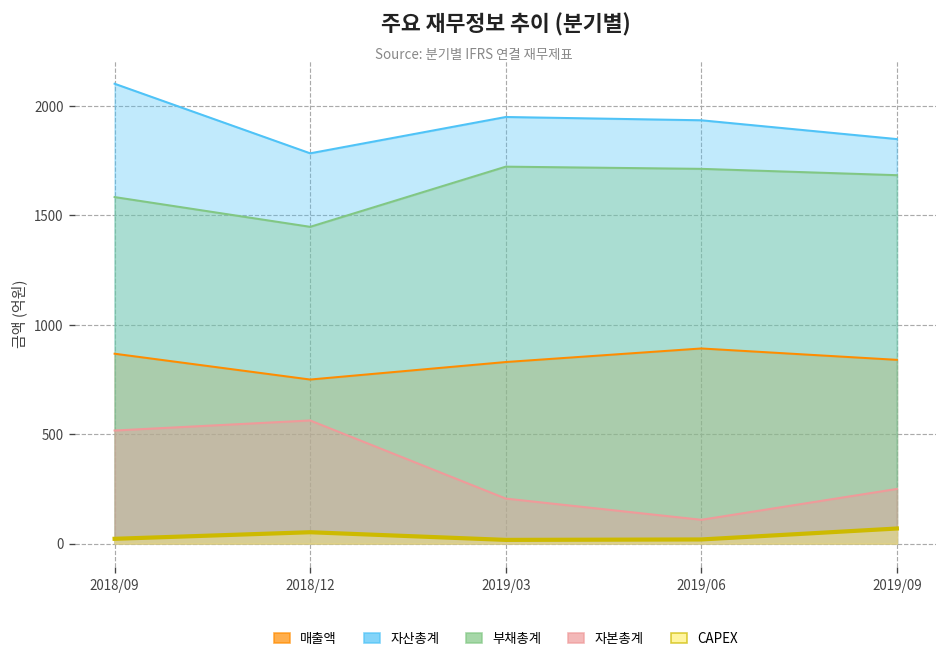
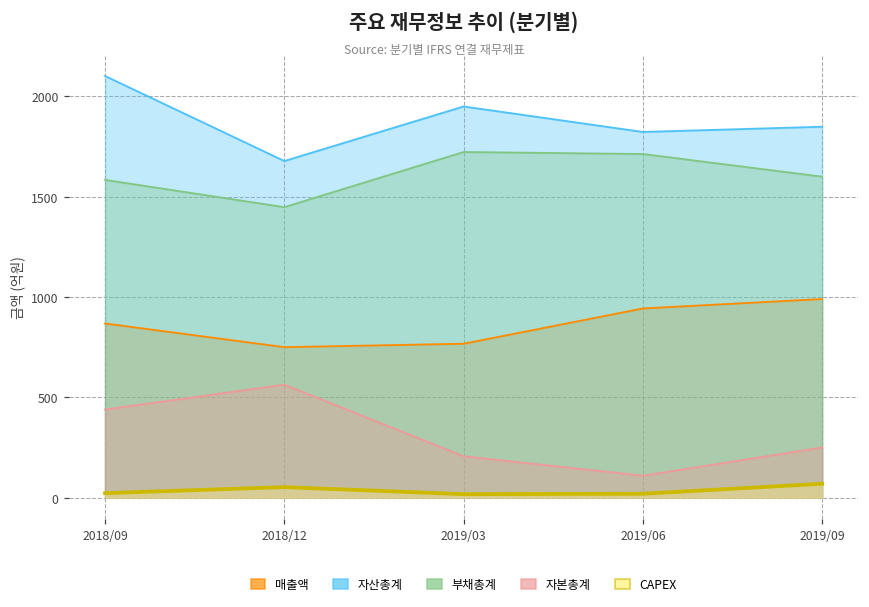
  {
    "매출액": {
      "2018/09": 870,
      "2018/12": 750,
-     "2019/03": 830,
-     "2019/06": 890,
-     "2019/09": 840
+     "2019/03": 770,
+     "2019/06": 940,
+     "2019/09": 990
    },
    "자산총계": {
      "2018/09": 2100,
-     "2018/12": 1780,
+     "2018/12": 1680,
      "2019/03": 1950,
-     "2019/06": 1940,
+     "2019/06": 1820,
      "2019/09": 1850
    },
    "부채총계": {
      "2018/09": 1580,
      "2018/12": 1450,
      "2019/03": 1720,
      "2019/06": 1710,
-     "2019/09": 1680
+     "2019/09": 1600
    },
    "자본총계": {
-     "2018/09": 520,
+     "2018/09": 440,
      "2018/12": 560,
      "2019/03": 210,
      "2019/06": 110,
      "2019/09": 250
    }
  }
